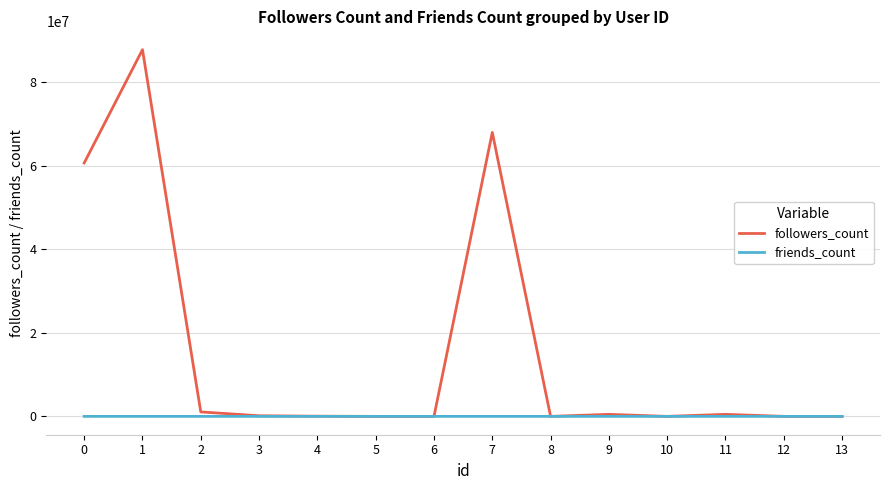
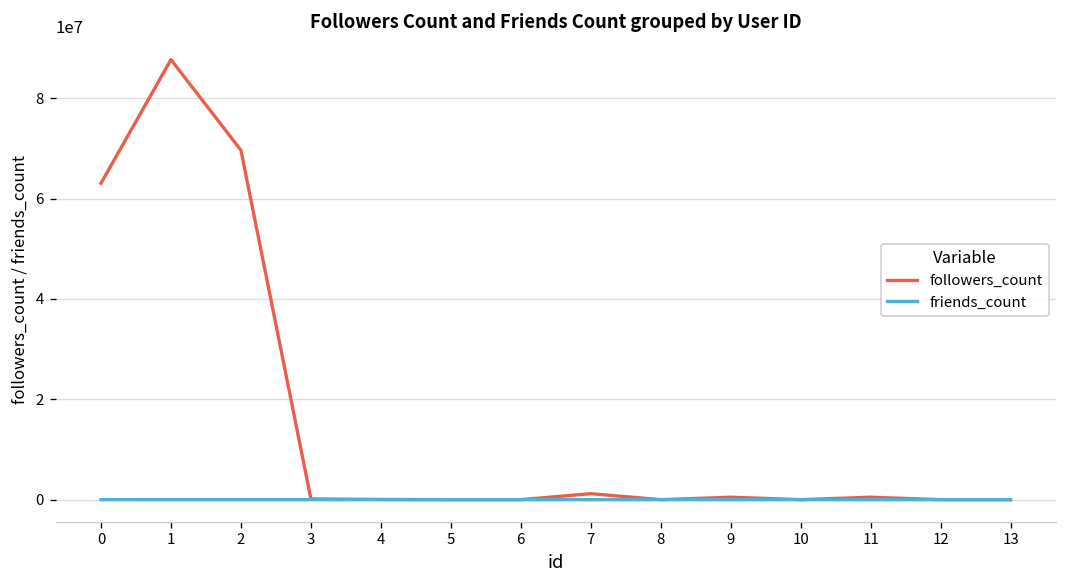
  {
    "followers_count": {
-     "0": 61000000,
+     "0": 63000000,
      "1": 88000000,
-     "2": 1000000,
-     "7": 68000000
+     "2": 70000000,
+     "7": 1000000
    },
    "friends_count": {
      "0": 0,
      "1": 0,
      "2": 0,
      "7": 0
    }
  }
